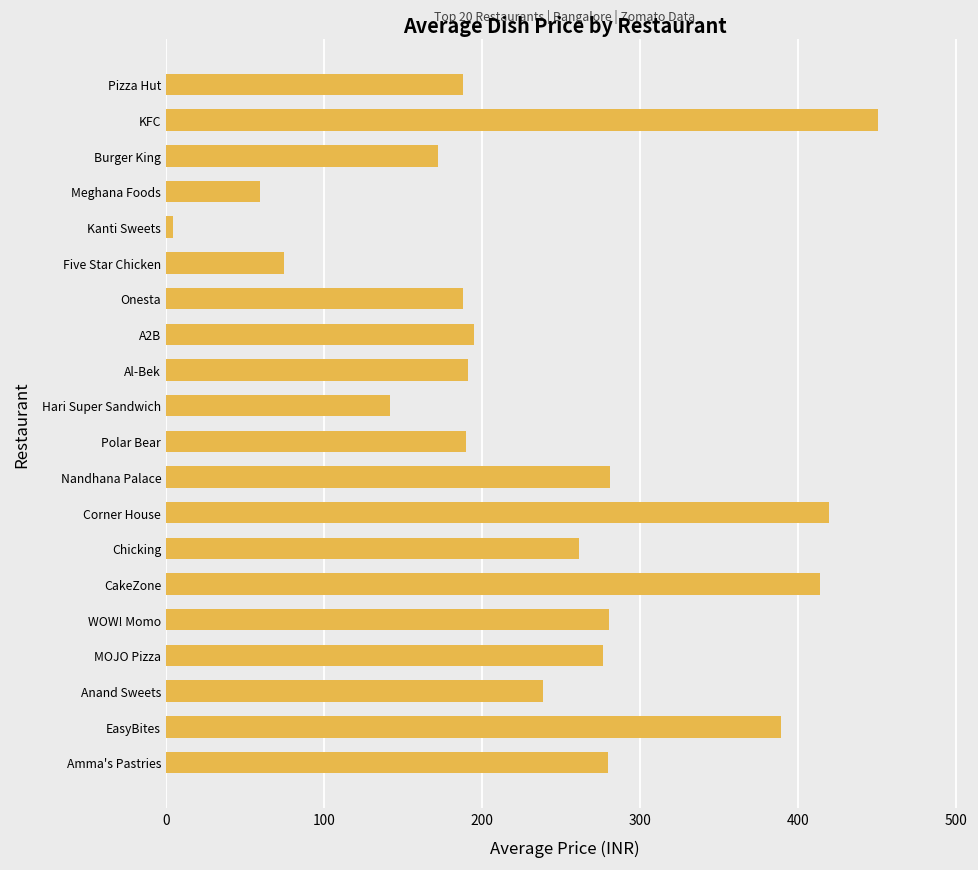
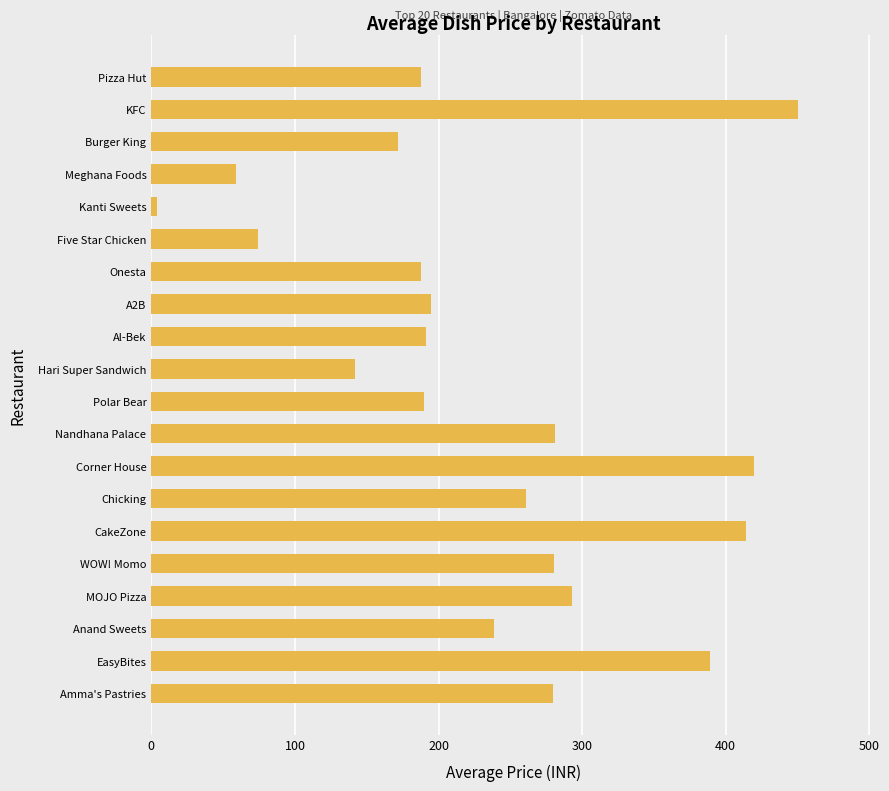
  {
    "Pizza Hut": 188,
    "KFC": 450,
    "Burger King": 172,
    "Meghana Foods": 59,
    "Kanti Sweets": 4,
    "Five Star Chicken": 74,
    "Onesta": 188,
    "A2B": 195,
    "Al-Bek": 191,
    "Hari Super Sandwich": 142,
    "Polar Bear": 190,
    "Nandhana Palace": 281,
    "Corner House": 419,
    "Chicking": 261,
    "CakeZone": 414,
    "WOW! Momo": 280,
-   "MOJO Pizza": 277,
+   "MOJO Pizza": 293,
    "Anand Sweets": 238,
    "EasyBites": 389,
    "Amma's Pastries": 280
  }
